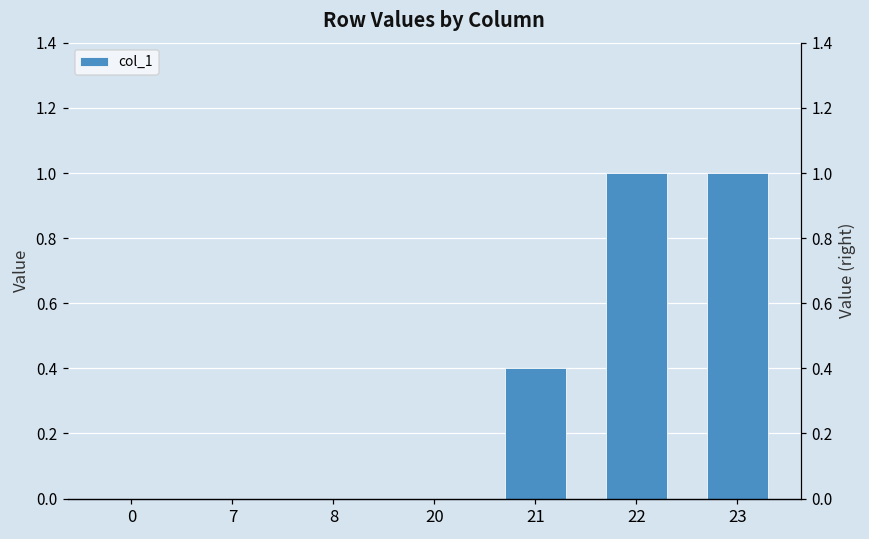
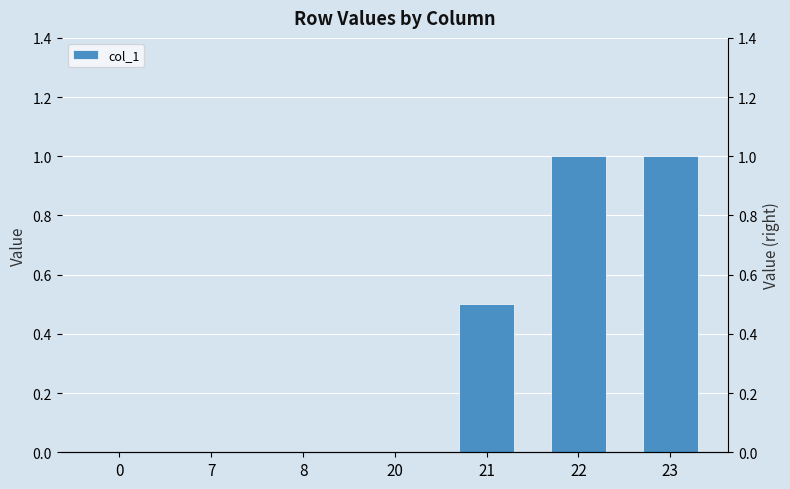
  {
    "0": 0.0,
    "7": 0.0,
    "8": 0.0,
    "20": 0.0,
-   "21": 0.4,
+   "21": 0.5,
    "22": 1.0,
    "23": 1.0
  }
